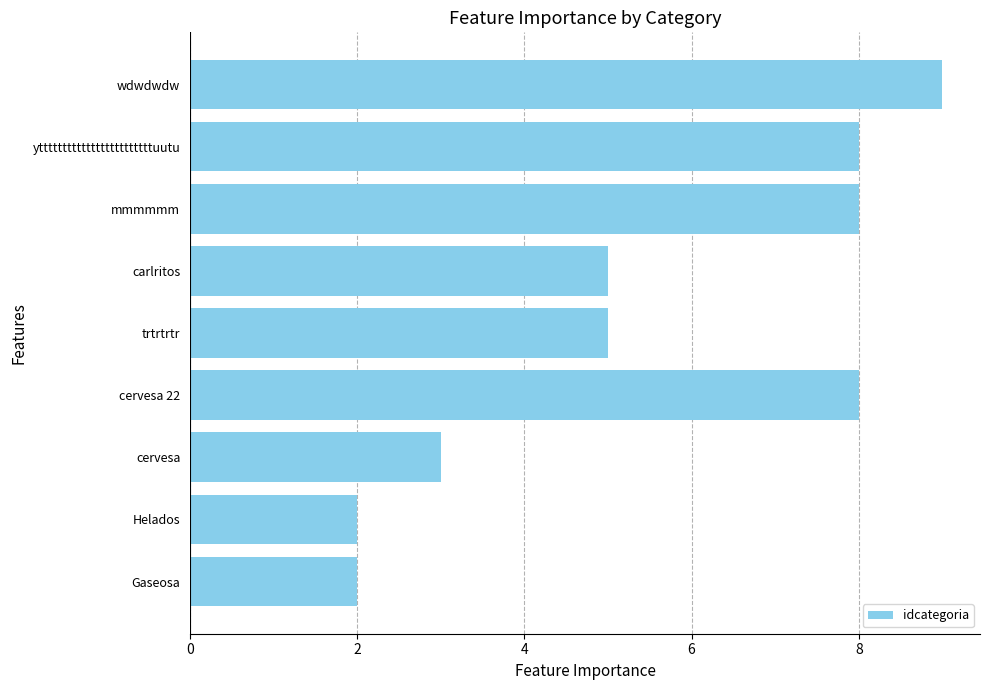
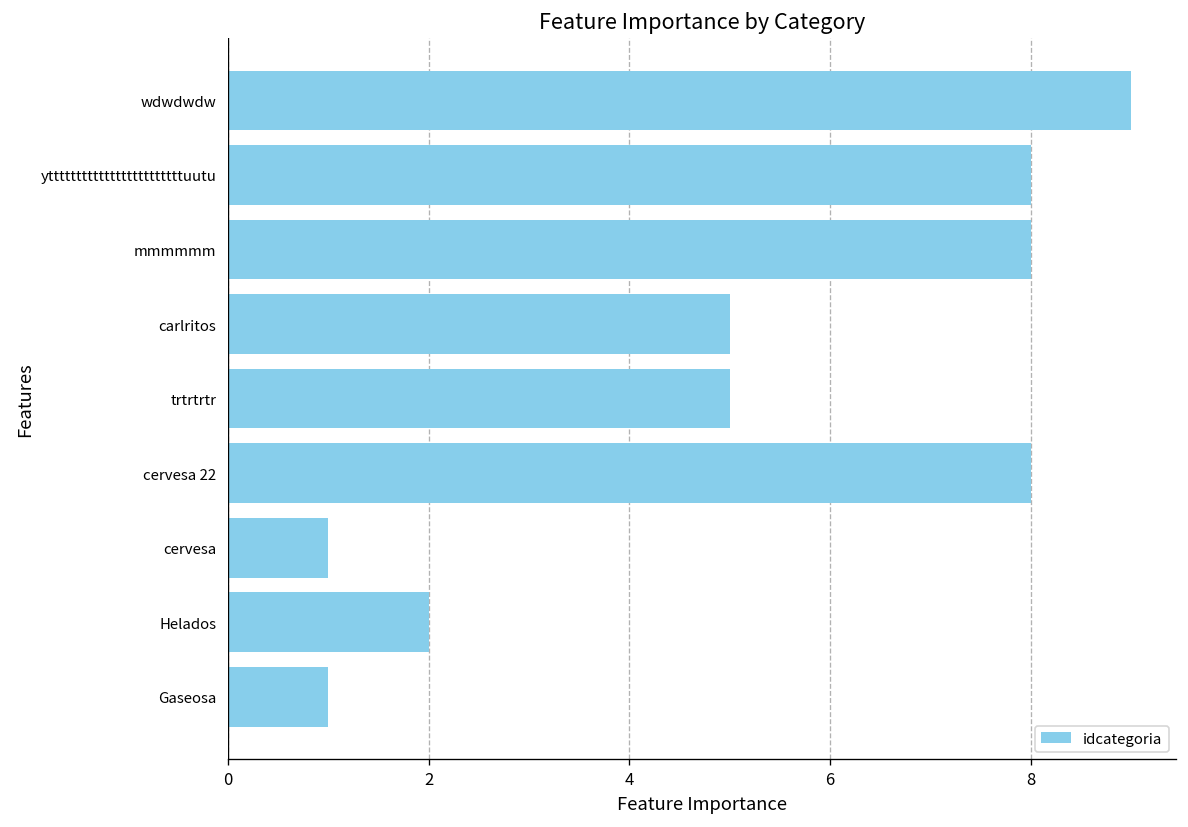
  {
    "wdwdwdw": 9,
    "yttttttttttttttttttttttttuutu": 8,
    "mmmmmm": 8,
    "carlritos": 5,
    "trtrtrtr": 5,
    "cervesa 22": 8,
-   "cervesa": 3,
+   "cervesa": 1,
    "Helados": 2,
-   "Gaseosa": 2
+   "Gaseosa": 1
  }
